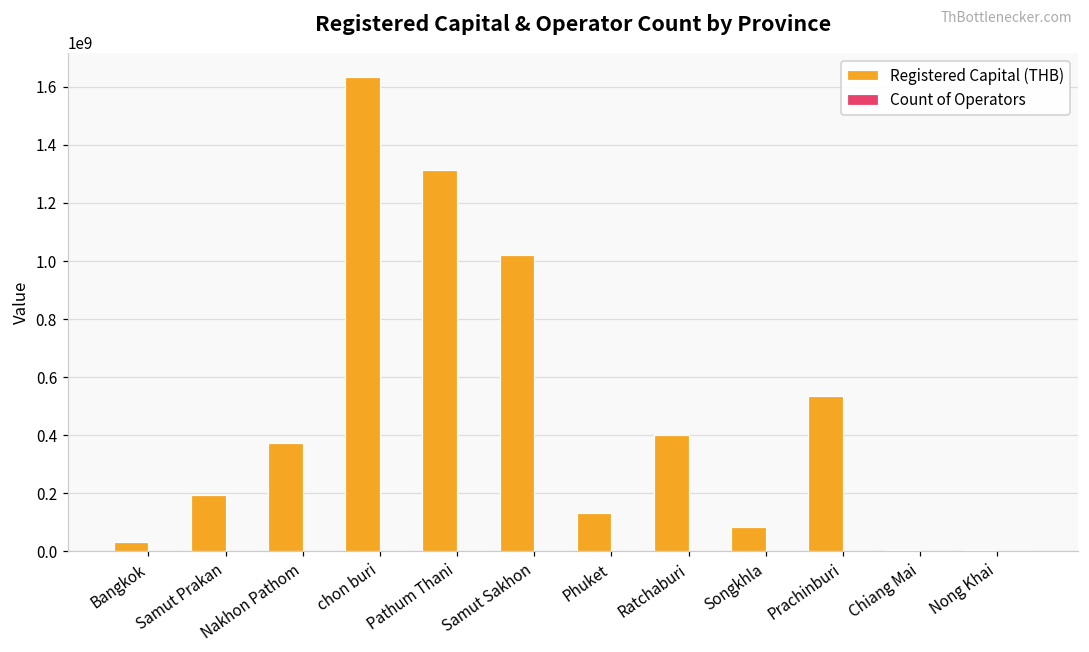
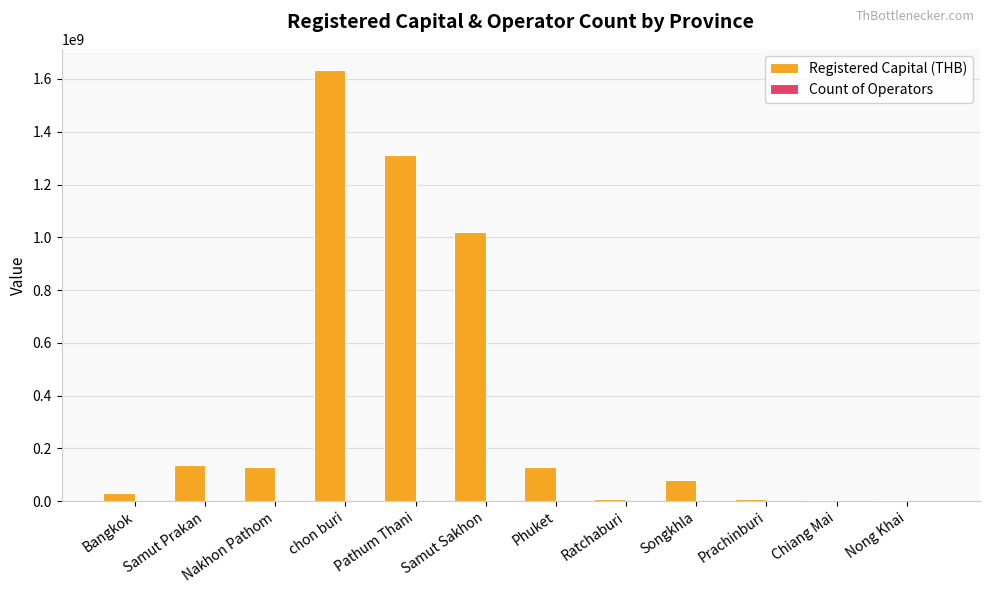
  {
    "Registered Capital (THB)": {
      "Bangkok": 30000000,
-     "Samut Prakan": 190000000,
-     "Nakhon Pathom": 370000000,
+     "Samut Prakan": 140000000,
+     "Nakhon Pathom": 130000000,
      "chon buri": 1630000000,
      "Pathum Thani": 1310000000,
      "Samut Sakhon": 1020000000,
      "Phuket": 130000000,
-     "Ratchaburi": 400000000,
+     "Ratchaburi": 10000000,
      "Songkhla": 80000000,
-     "Prachinburi": 540000000
+     "Prachinburi": 10000000
    }
  }
